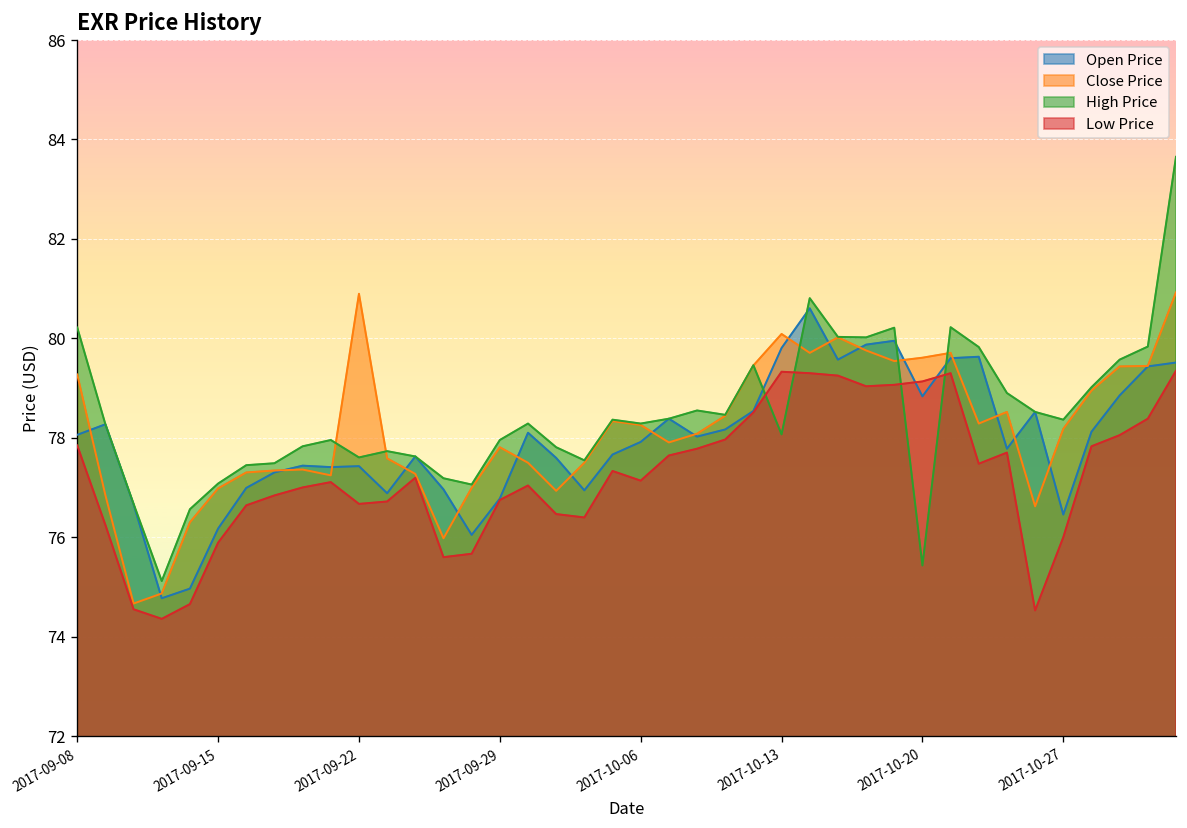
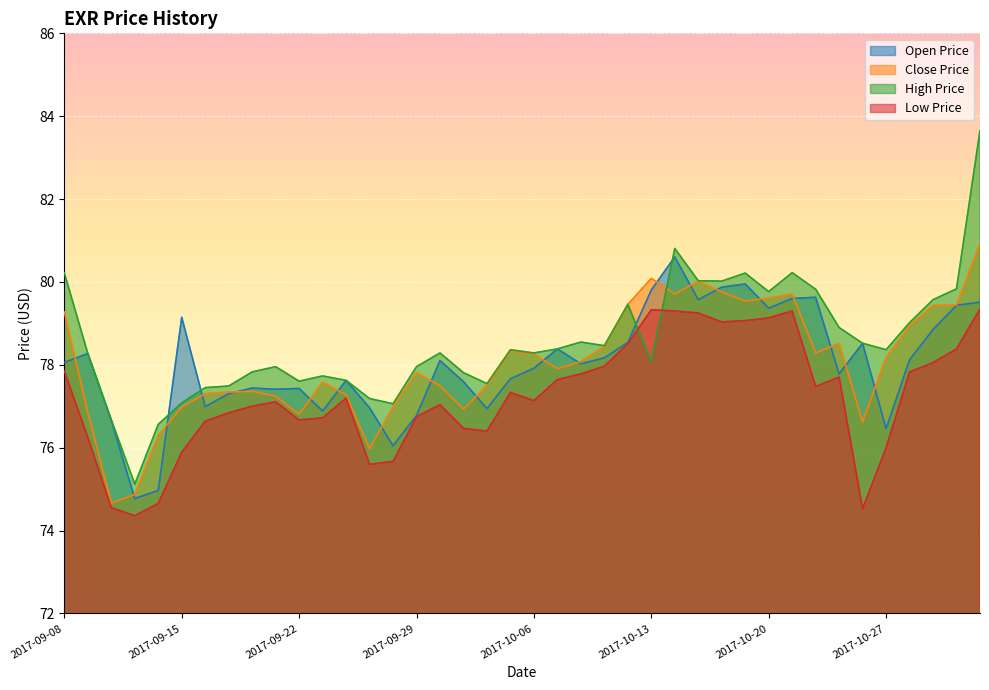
  {
    "Open Price": {
      "2017-09-08": 78.1,
-     "2017-09-15": 76.2,
+     "2017-09-15": 79.1,
      "2017-09-22": 77.4,
      "2017-10-06": 77.9,
      "2017-10-13": 79.8,
-     "2017-10-20": 78.8,
+     "2017-10-20": 79.4,
      "2017-10-27": 76.5
    },
    "Close Price": {
      "2017-09-08": 79.3,
      "2017-09-15": 77.0,
-     "2017-09-22": 80.9,
+     "2017-09-22": 76.8,
      "2017-09-29": 77.8,
      "2017-10-13": 80.1,
      "2017-10-20": 79.6,
      "2017-10-27": 78.2
    },
    "High Price": {
      "2017-09-08": 80.2,
      "2017-09-15": 77.1,
      "2017-09-22": 77.6,
      "2017-09-29": 78.0,
      "2017-10-13": 78.1,
-     "2017-10-20": 75.4,
+     "2017-10-20": 79.8,
      "2017-10-27": 78.4
    },
    "Low Price": {
      "2017-09-08": 77.8,
      "2017-09-15": 75.9,
      "2017-09-22": 76.7,
      "2017-10-06": 77.1,
      "2017-10-13": 79.3,
      "2017-10-20": 79.1,
      "2017-10-27": 76.0
    }
  }
